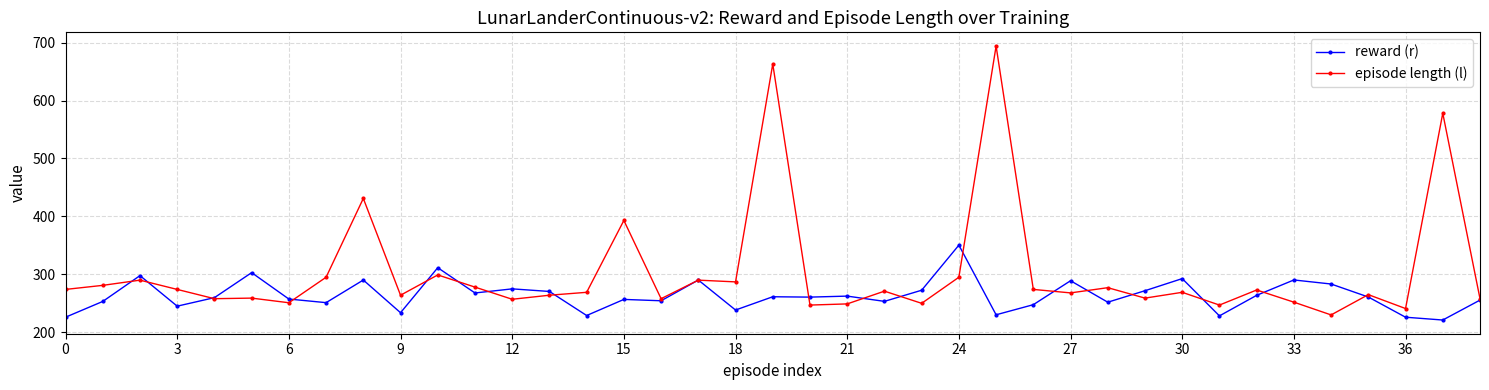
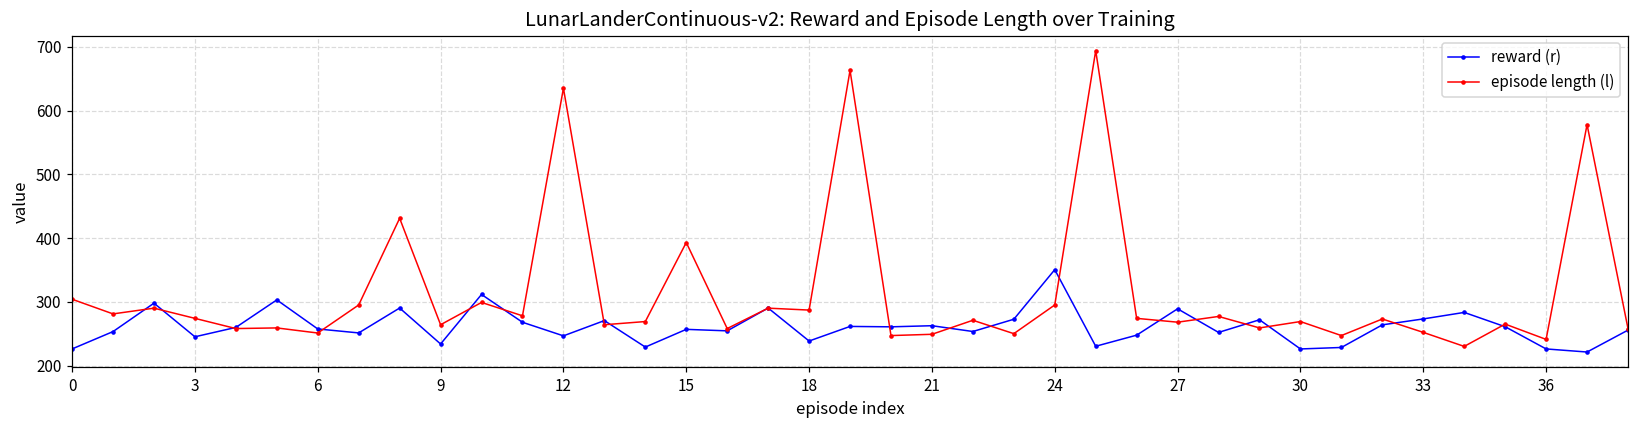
  {
    "reward (r)": {
      "0": 230,
      "3": 250,
      "6": 260,
      "9": 230,
-     "12": 270,
+     "12": 250,
      "15": 260,
      "18": 240,
      "21": 260,
      "24": 350,
      "27": 290,
-     "30": 290,
-     "33": 290,
+     "30": 230,
+     "33": 270,
      "36": 230
    },
    "episode length (l)": {
-     "0": 270,
+     "0": 300,
      "3": 270,
      "6": 250,
      "9": 260,
-     "12": 260,
+     "12": 640,
      "15": 390,
      "18": 290,
      "21": 250,
      "24": 300,
      "27": 270,
      "30": 270,
      "33": 250,
      "36": 240
    }
  }
